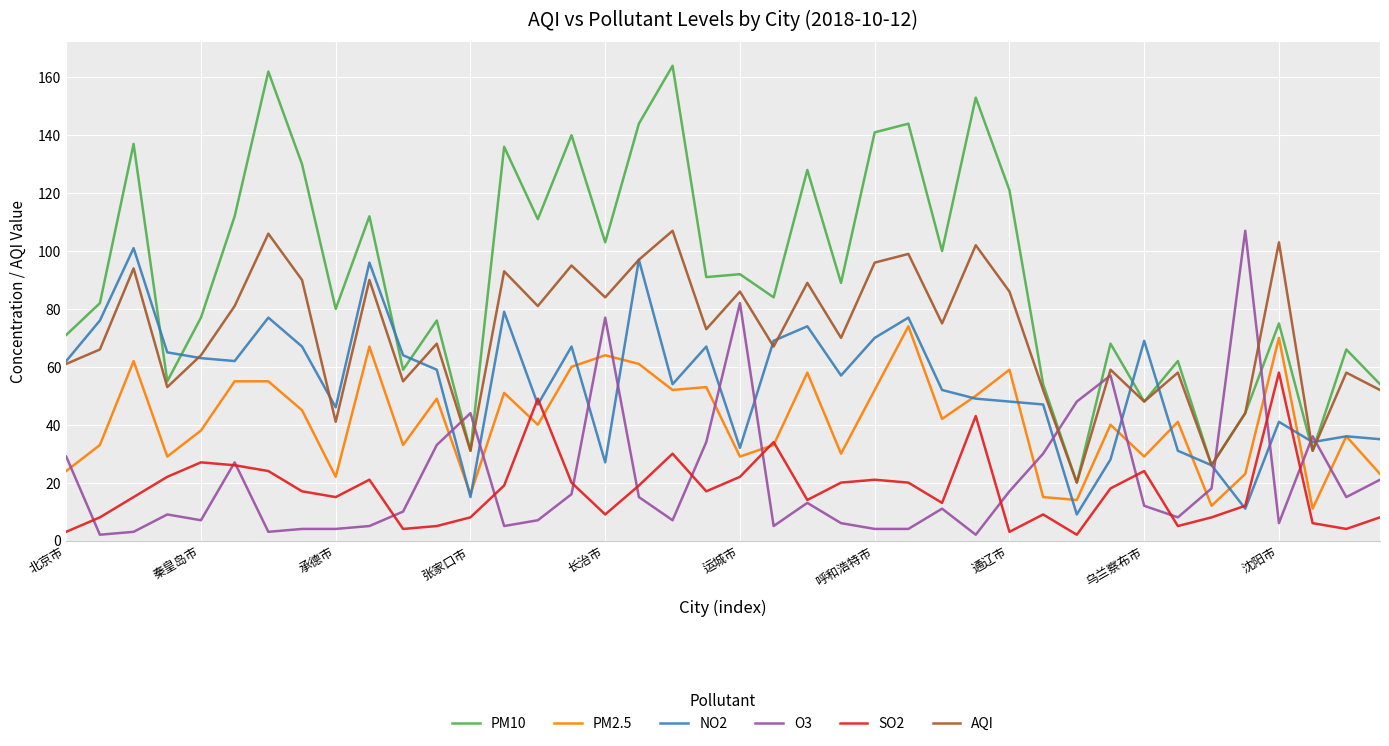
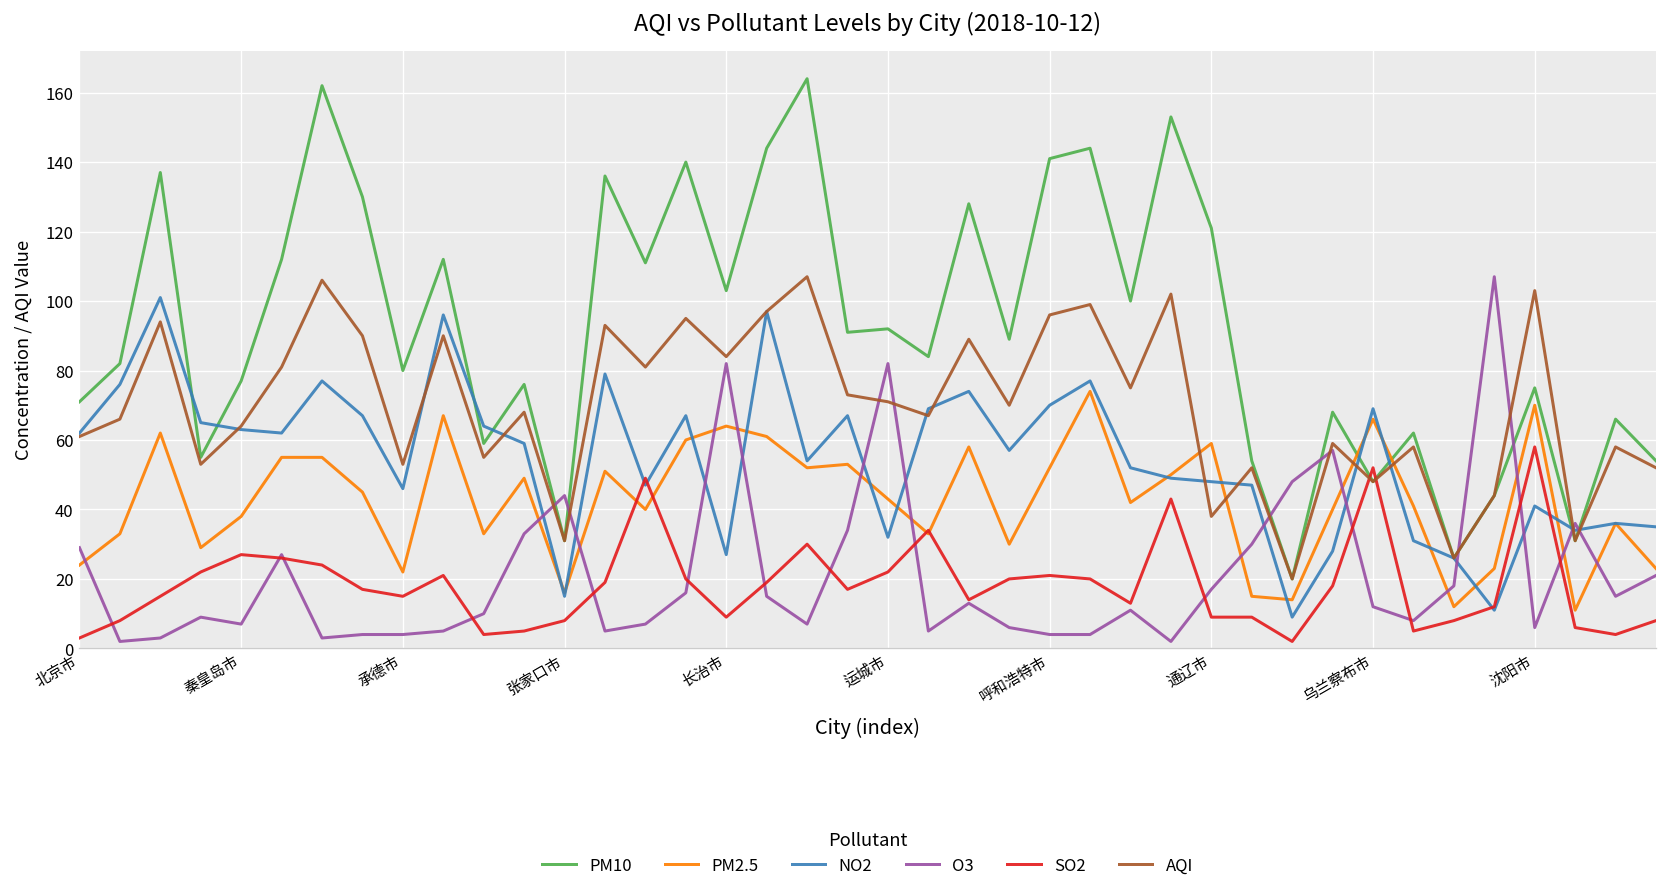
  {
    "PM10": {
      "北京市": 71,
      "秦皇岛市": 77,
      "承德市": 80,
      "长治市": 103,
      "运城市": 92,
      "呼和浩特市": 141,
      "通辽市": 121,
      "沈阳市": 75
    },
    "PM2.5": {
      "北京市": 24,
      "秦皇岛市": 38,
      "承德市": 22,
      "张家口市": 16,
      "长治市": 64,
-     "运城市": 29,
+     "运城市": 43,
      "呼和浩特市": 52,
      "通辽市": 59,
-     "乌兰察布市": 29,
+     "乌兰察布市": 66,
      "沈阳市": 70
    },
    "NO2": {
      "北京市": 62,
      "秦皇岛市": 63,
      "承德市": 46,
      "张家口市": 15,
      "长治市": 27,
      "运城市": 32,
      "呼和浩特市": 70,
      "通辽市": 48,
      "乌兰察布市": 69,
      "沈阳市": 41
    },
    "O3": {
      "北京市": 29,
      "秦皇岛市": 7,
      "承德市": 4,
      "张家口市": 44,
-     "长治市": 77,
+     "长治市": 82,
      "运城市": 82,
      "呼和浩特市": 4,
      "通辽市": 17,
      "乌兰察布市": 12,
      "沈阳市": 6
    },
    "SO2": {
      "北京市": 3,
      "秦皇岛市": 27,
      "承德市": 15,
      "张家口市": 8,
      "长治市": 9,
      "运城市": 22,
      "呼和浩特市": 21,
-     "通辽市": 3,
-     "乌兰察布市": 24,
+     "通辽市": 9,
+     "乌兰察布市": 52,
      "沈阳市": 58
    },
    "AQI": {
      "北京市": 61,
      "秦皇岛市": 64,
-     "承德市": 41,
+     "承德市": 53,
      "长治市": 84,
-     "运城市": 86,
+     "运城市": 71,
      "呼和浩特市": 96,
-     "通辽市": 86,
+     "通辽市": 38,
      "沈阳市": 103
    }
  }
